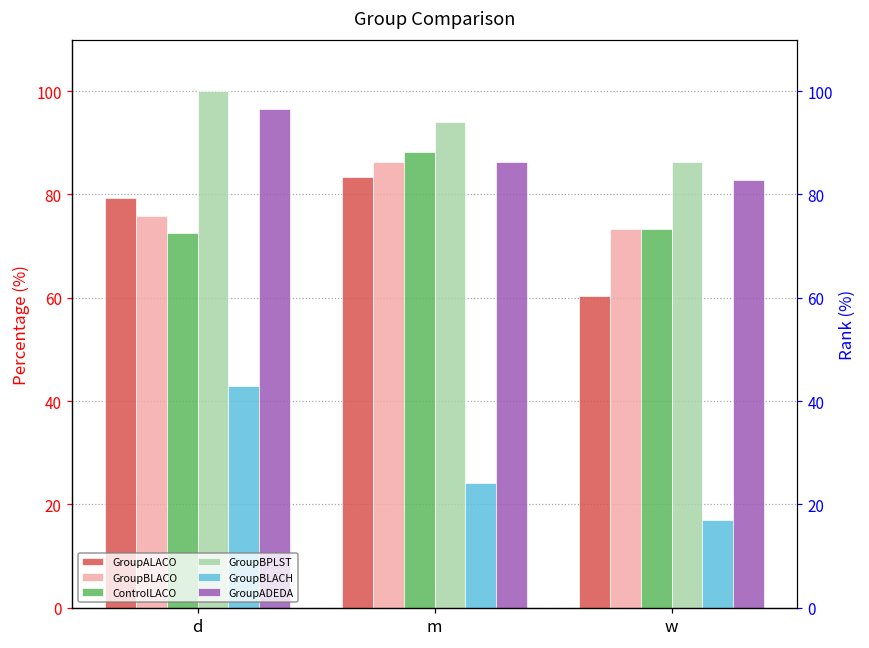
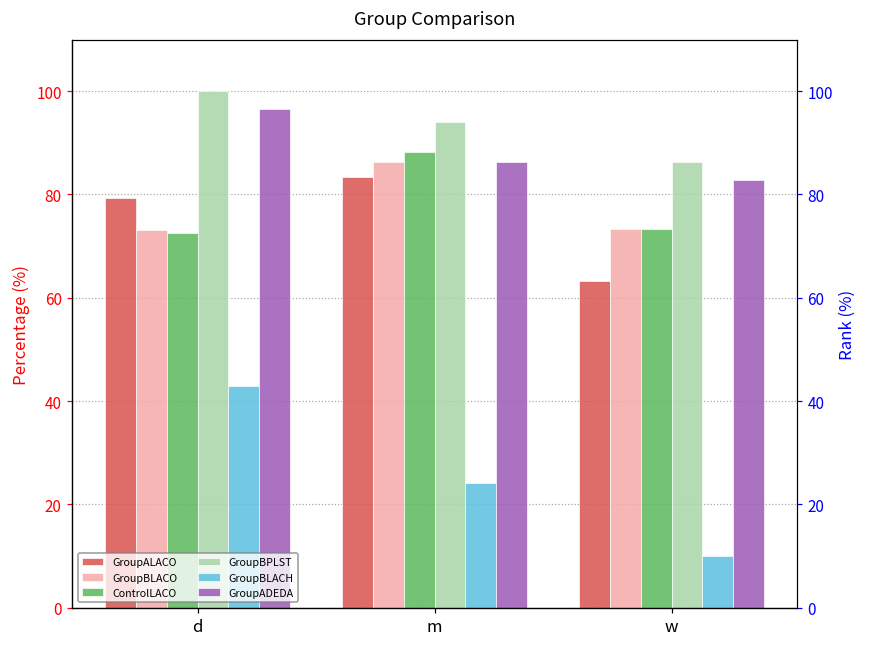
  {
    "GroupALACO": {
      "d": 79,
      "m": 83,
-     "w": 60
+     "w": 63
    },
    "GroupBLACO": {
-     "d": 76,
+     "d": 73,
      "m": 86,
      "w": 73
    },
    "ControlLACO": {
      "d": 73,
      "m": 88,
      "w": 73
    },
    "GroupBPLST": {
      "d": 100,
      "m": 94,
      "w": 86
    },
    "GroupBLACH": {
      "d": 43,
      "m": 24,
-     "w": 17
+     "w": 10
    },
    "GroupADEDA": {
      "d": 97,
      "m": 86,
      "w": 83
    }
  }
